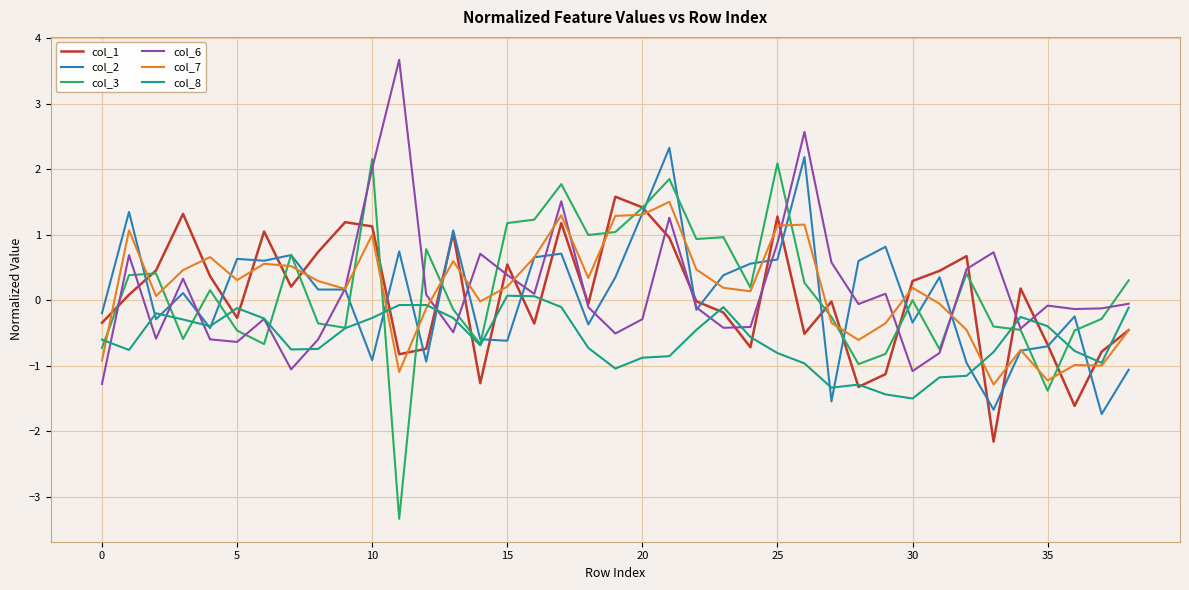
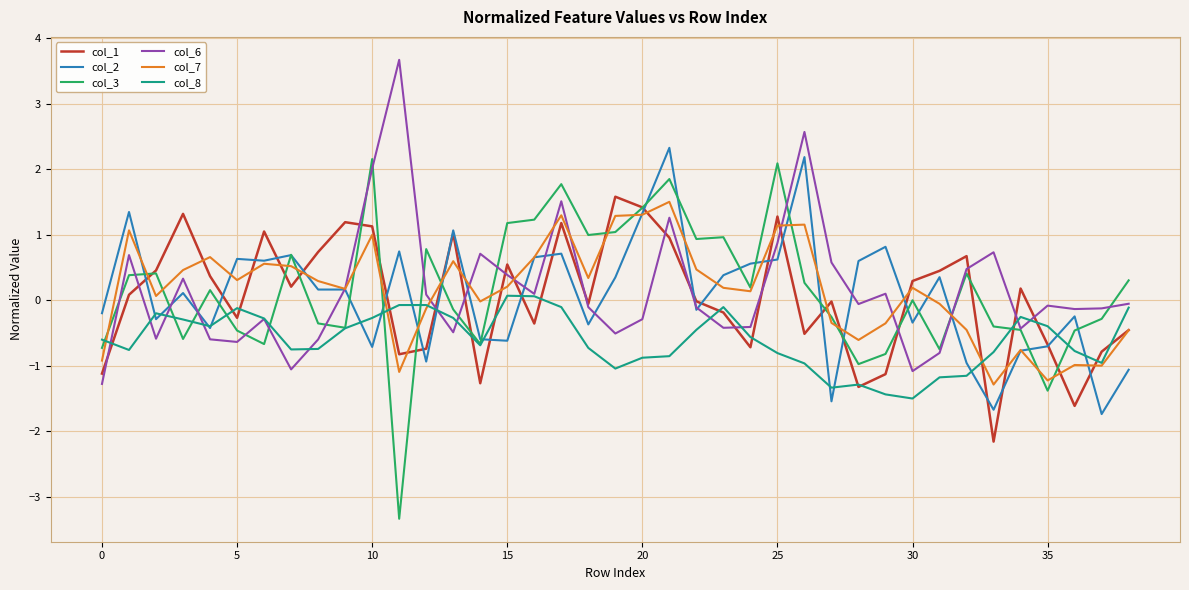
  {
    "col_1": {
-     "0": -0.3,
+     "0": -1.1,
      "5": -0.3,
      "10": 1.1,
      "15": 0.5,
      "25": 1.3,
      "30": 0.3
    },
    "col_2": {
      "0": -0.2,
      "5": 0.6,
-     "10": -0.9,
+     "10": -0.7,
      "15": -0.6,
      "25": 0.6,
      "30": -0.3
    },
    "col_6": {
      "0": -1.3,
      "5": -0.6,
      "10": 2.0,
      "15": 0.4,
      "20": -0.3,
      "25": 0.9,
      "30": -1.1,
      "35": -0.1
    },
    "col_7": {
      "0": -0.9,
      "5": 0.3,
      "10": 1.0,
      "15": 0.2,
      "25": 1.1,
      "30": 0.2,
      "35": -1.2
    }
  }
